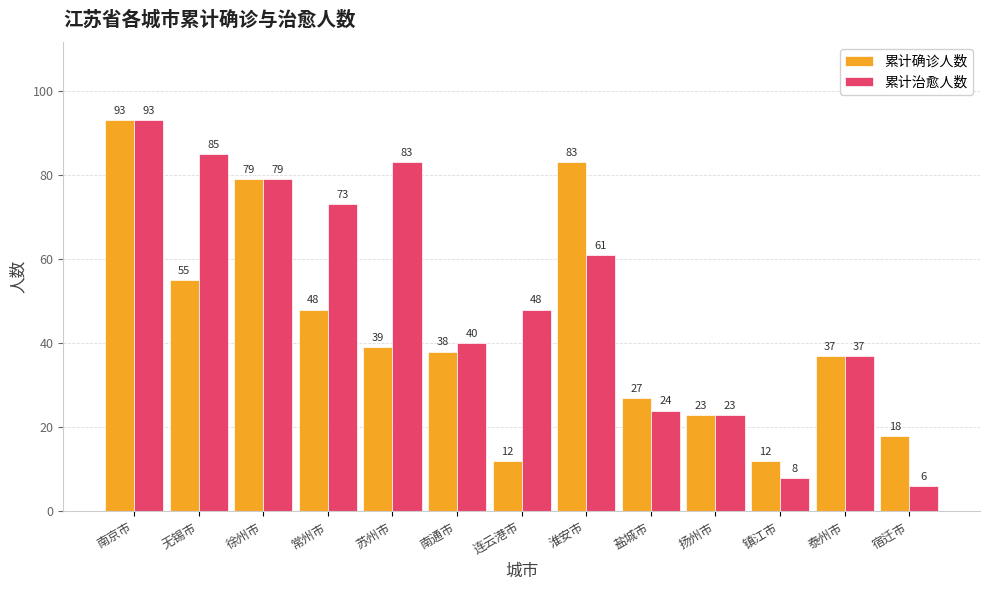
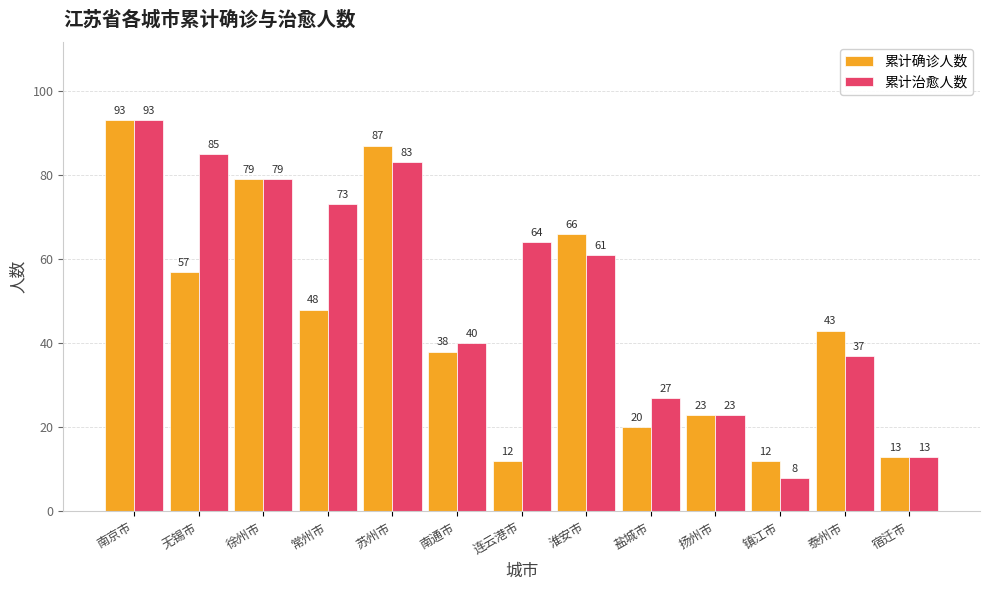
  {
    "累计确诊人数": {
      "南京市": 93,
-     "无锡市": 55,
+     "无锡市": 57,
      "徐州市": 79,
      "常州市": 48,
-     "苏州市": 39,
+     "苏州市": 87,
      "南通市": 38,
      "连云港市": 12,
-     "淮安市": 83,
-     "盐城市": 27,
+     "淮安市": 66,
+     "盐城市": 20,
      "扬州市": 23,
      "镇江市": 12,
-     "泰州市": 37,
-     "宿迁市": 18
+     "泰州市": 43,
+     "宿迁市": 13
    },
    "累计治愈人数": {
      "南京市": 93,
      "无锡市": 85,
      "徐州市": 79,
      "常州市": 73,
      "苏州市": 83,
      "南通市": 40,
-     "连云港市": 48,
+     "连云港市": 64,
      "淮安市": 61,
-     "盐城市": 24,
+     "盐城市": 27,
      "扬州市": 23,
      "镇江市": 8,
      "泰州市": 37,
-     "宿迁市": 6
+     "宿迁市": 13
    }
  }
